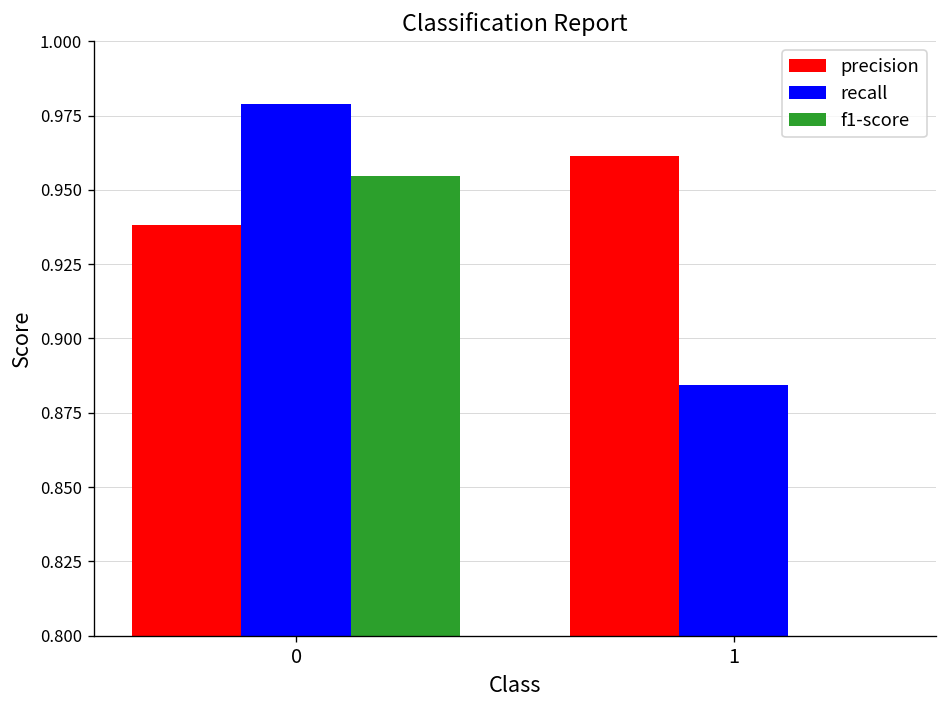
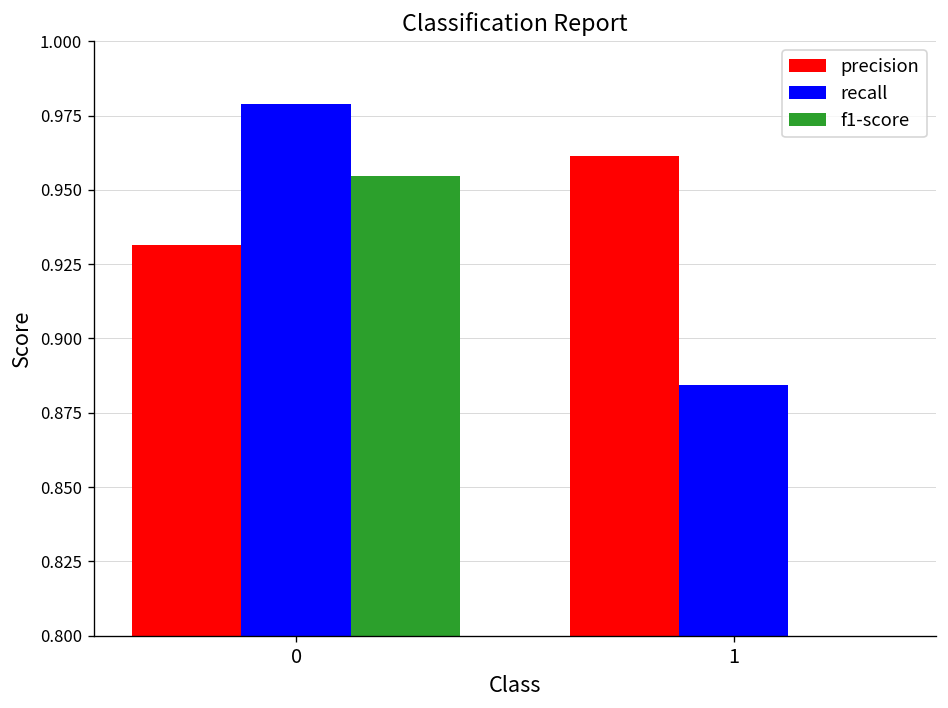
  {
    "precision": {
-     "0": 0.938,
+     "0": 0.931,
      "1": 0.961
    },
    "recall": {
      "0": 0.979,
      "1": 0.884
    },
    "f1-score": {
      "0": 0.955
    }
  }
